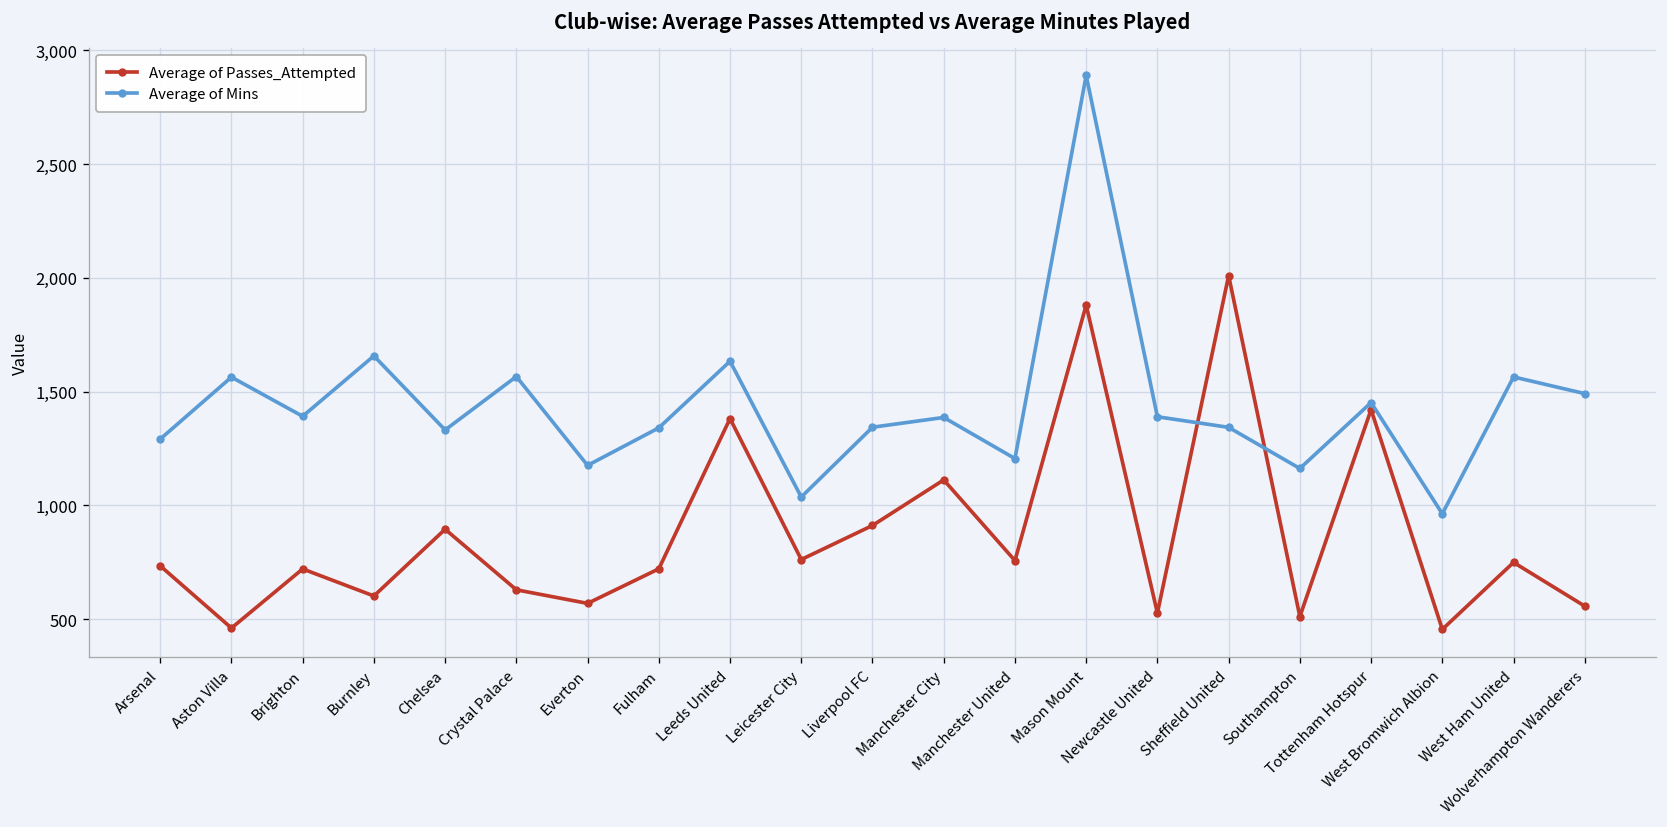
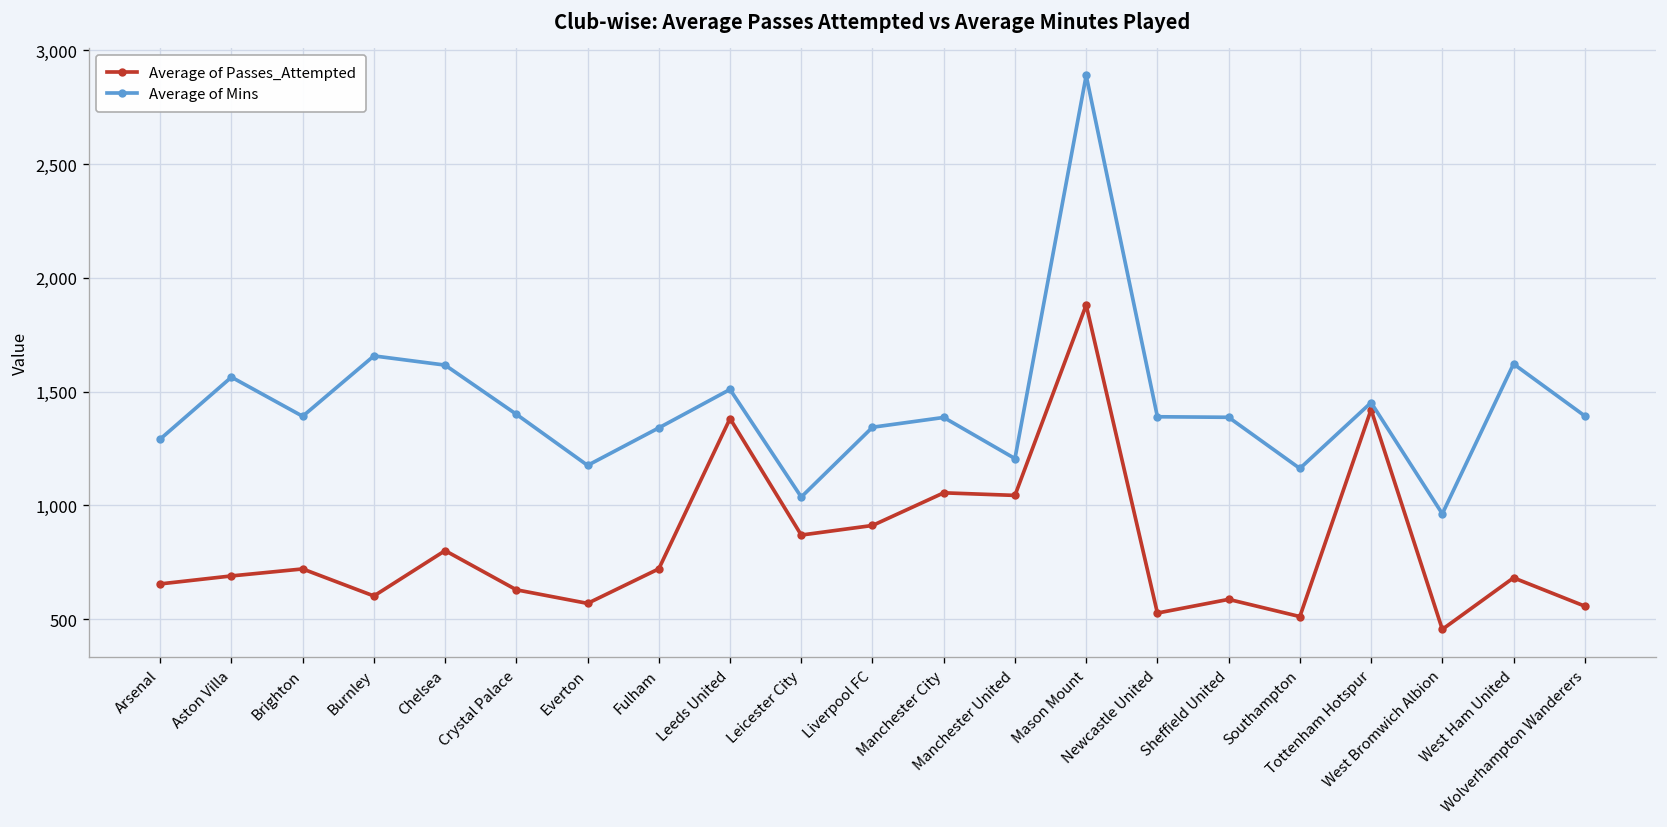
  {
    "Average of Passes_Attempted": {
-     "Arsenal": "730",
-     "Aston Villa": "460",
+     "Arsenal": "650",
+     "Aston Villa": "690",
      "Brighton": "720",
      "Burnley": "600",
-     "Chelsea": "900",
+     "Chelsea": "800",
      "Crystal Palace": "630",
      "Everton": "570",
      "Fulham": "720",
      "Leeds United": "1,380",
-     "Leicester City": "760",
+     "Leicester City": "870",
      "Liverpool FC": "910",
-     "Manchester City": "1,110",
-     "Manchester United": "760",
+     "Manchester City": "1,060",
+     "Manchester United": "1,040",
      "Mason Mount": "1,880",
      "Newcastle United": "530",
-     "Sheffield United": "2,010",
+     "Sheffield United": "590",
      "Southampton": "510",
      "Tottenham Hotspur": "1,420",
      "West Bromwich Albion": "450",
-     "West Ham United": "750",
+     "West Ham United": "680",
      "Wolverhampton Wanderers": "560"
    },
    "Average of Mins": {
      "Arsenal": "1,290",
      "Aston Villa": "1,560",
      "Brighton": "1,390",
      "Burnley": "1,660",
-     "Chelsea": "1,330",
-     "Crystal Palace": "1,570",
+     "Chelsea": "1,620",
+     "Crystal Palace": "1,400",
      "Everton": "1,180",
      "Fulham": "1,340",
-     "Leeds United": "1,630",
+     "Leeds United": "1,510",
      "Leicester City": "1,040",
      "Liverpool FC": "1,340",
      "Manchester City": "1,390",
      "Manchester United": "1,210",
      "Mason Mount": "2,890",
      "Newcastle United": "1,390",
-     "Sheffield United": "1,340",
+     "Sheffield United": "1,390",
      "Southampton": "1,160",
      "Tottenham Hotspur": "1,450",
      "West Bromwich Albion": "960",
-     "West Ham United": "1,560",
-     "Wolverhampton Wanderers": "1,490"
+     "West Ham United": "1,620",
+     "Wolverhampton Wanderers": "1,390"
    }
  }
